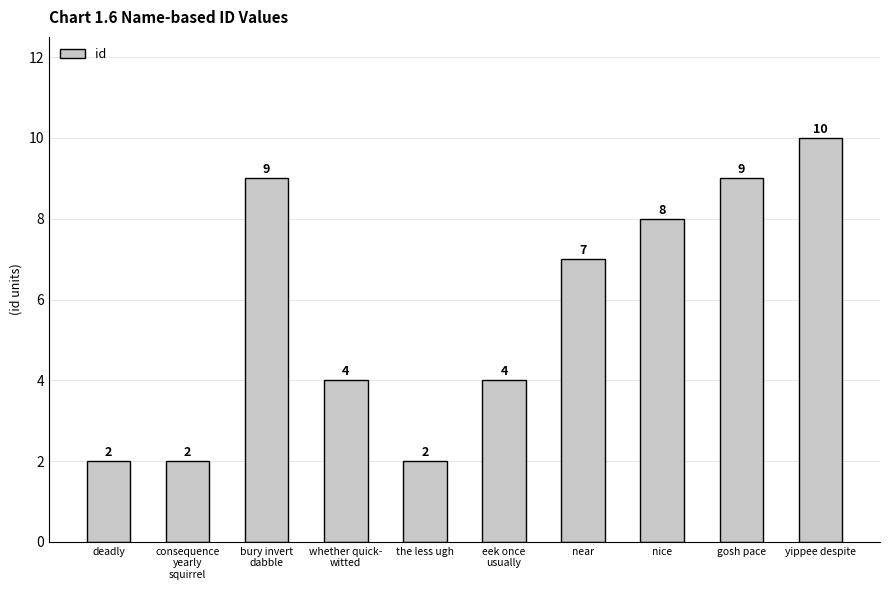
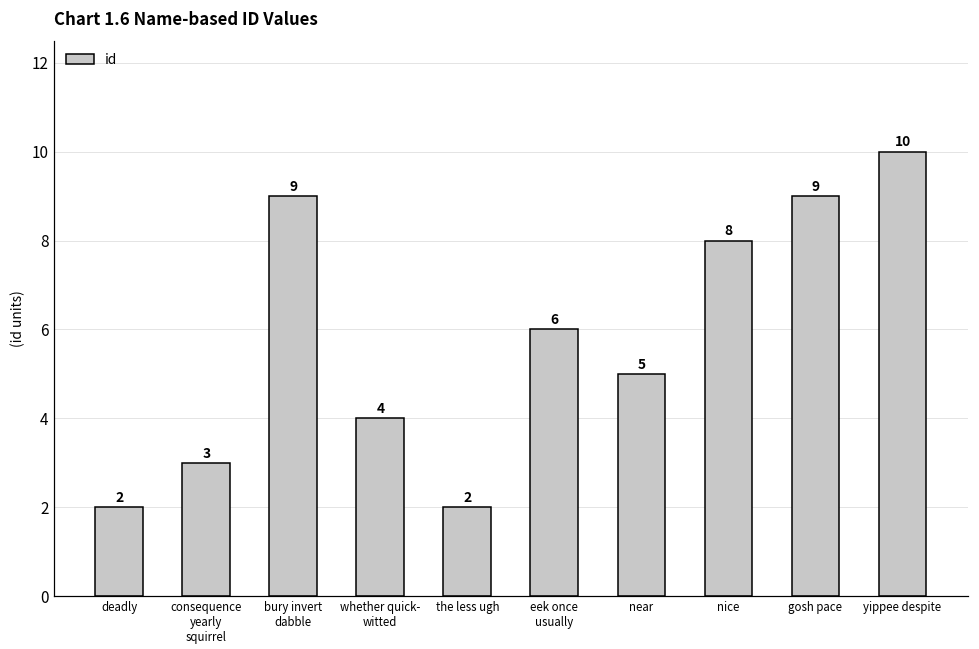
  {
    "deadly": 2,
-   "consequence yearly squirrel": 2,
+   "consequence yearly squirrel": 3,
    "bury invert dabble": 9,
    "whether quick- witted": 4,
    "the less ugh": 2,
-   "eek once usually": 4,
-   "near": 7,
+   "eek once usually": 6,
+   "near": 5,
    "nice": 8,
    "gosh pace": 9,
    "yippee despite": 10
  }
